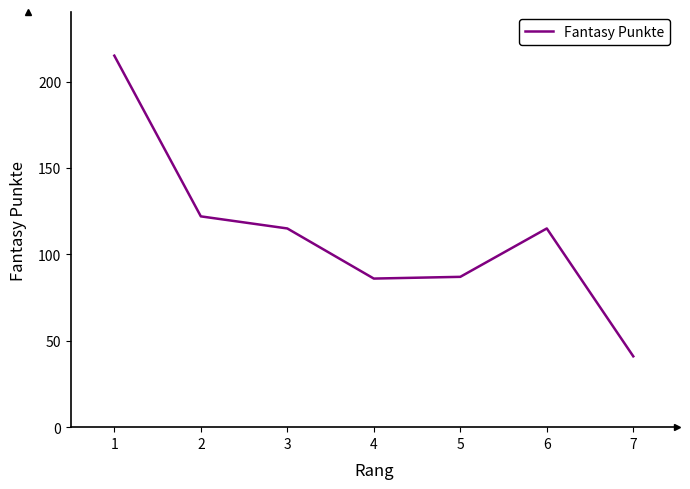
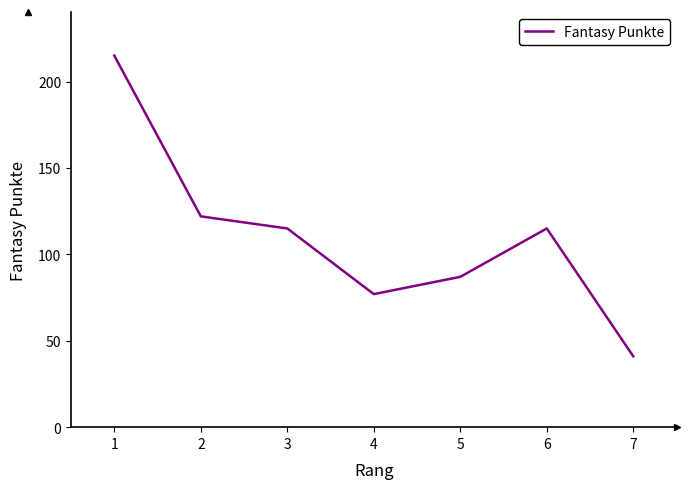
  {
    "1": 215,
    "2": 122,
    "3": 115,
-   "4": 86,
+   "4": 77,
    "5": 87,
    "6": 115,
    "7": 41
  }
